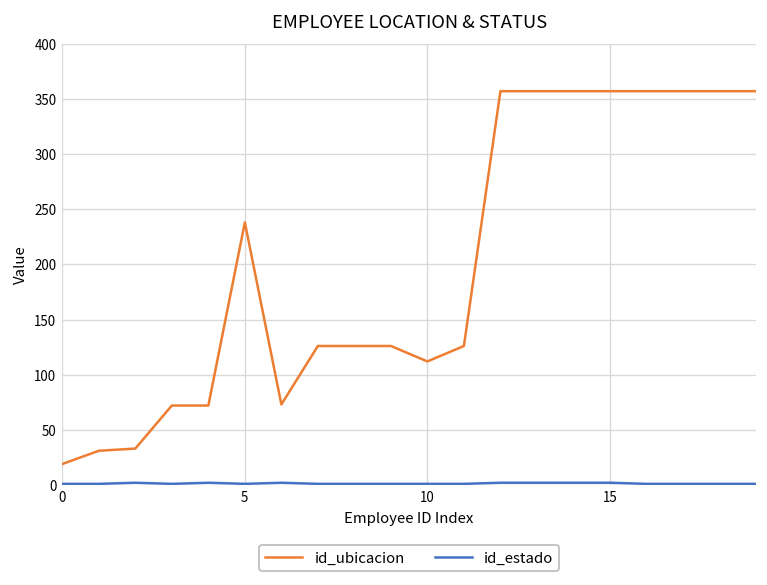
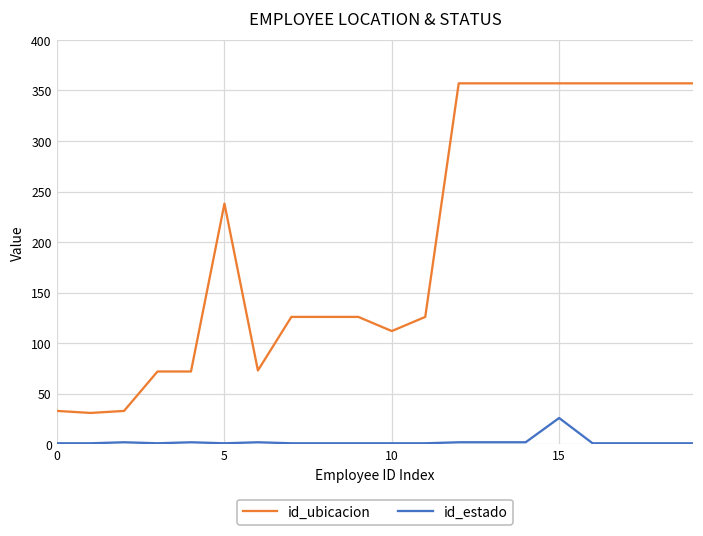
  {
    "id_ubicacion": {
-     "0": 20,
+     "0": 30,
      "5": 240,
      "10": 110,
      "15": 360
    },
    "id_estado": {
      "0": 0,
      "5": 0,
      "10": 0,
-     "15": 0
+     "15": 30
    }
  }
